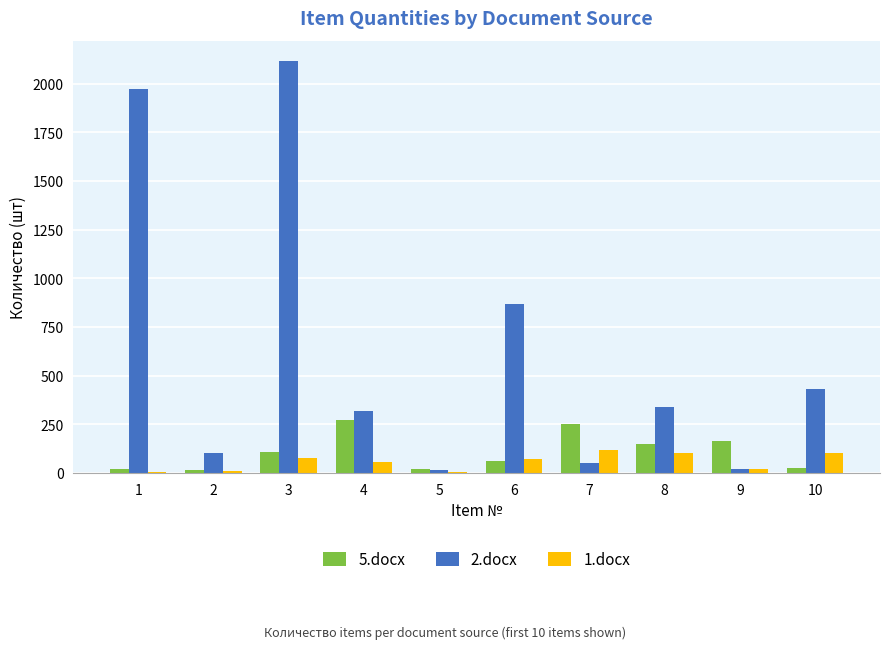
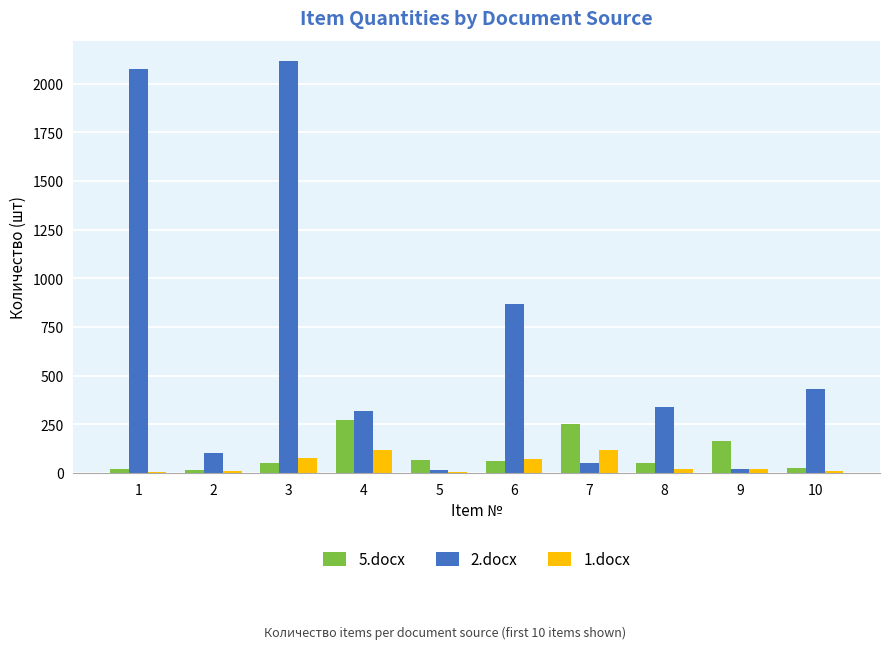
  {
    "5.docx": {
      "1": 20,
      "2": 20,
-     "3": 110,
+     "3": 50,
      "4": 270,
-     "5": 20,
+     "5": 70,
      "6": 60,
      "7": 250,
-     "8": 150,
+     "8": 50,
      "9": 170,
      "10": 30
    },
    "2.docx": {
-     "1": 1970,
+     "1": 2070,
      "2": 100,
      "3": 2120,
      "4": 320,
      "5": 20,
      "6": 870,
      "7": 50,
      "8": 340,
      "9": 20,
      "10": 430
    },
    "1.docx": {
      "3": 80,
-     "4": 60,
+     "4": 120,
      "6": 70,
      "7": 120,
-     "8": 100,
+     "8": 20,
      "9": 20,
-     "10": 100
+     "10": 10
    }
  }
